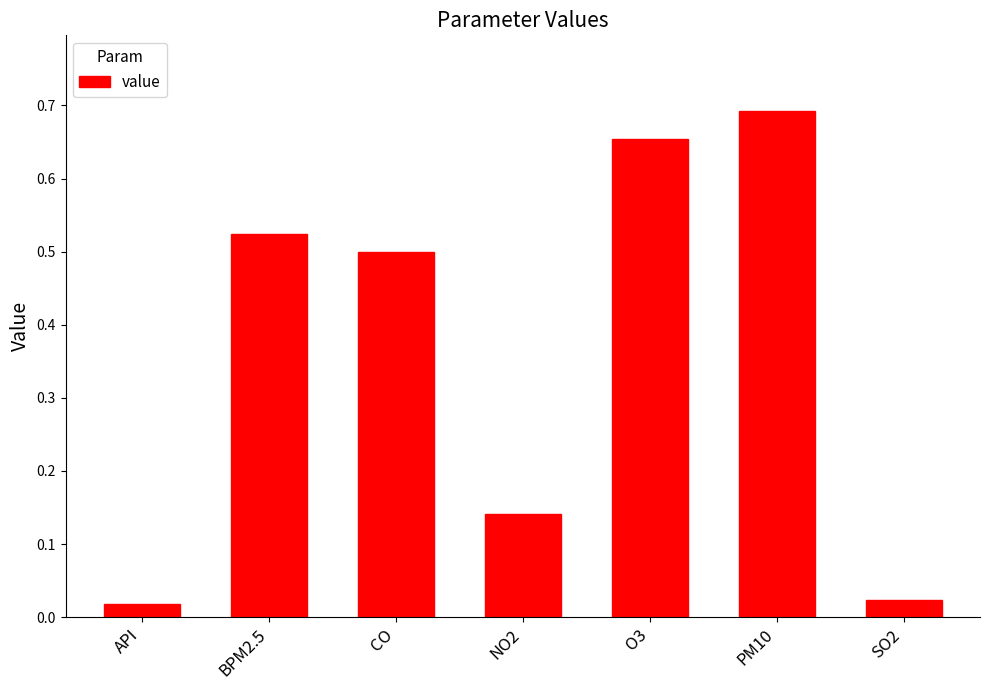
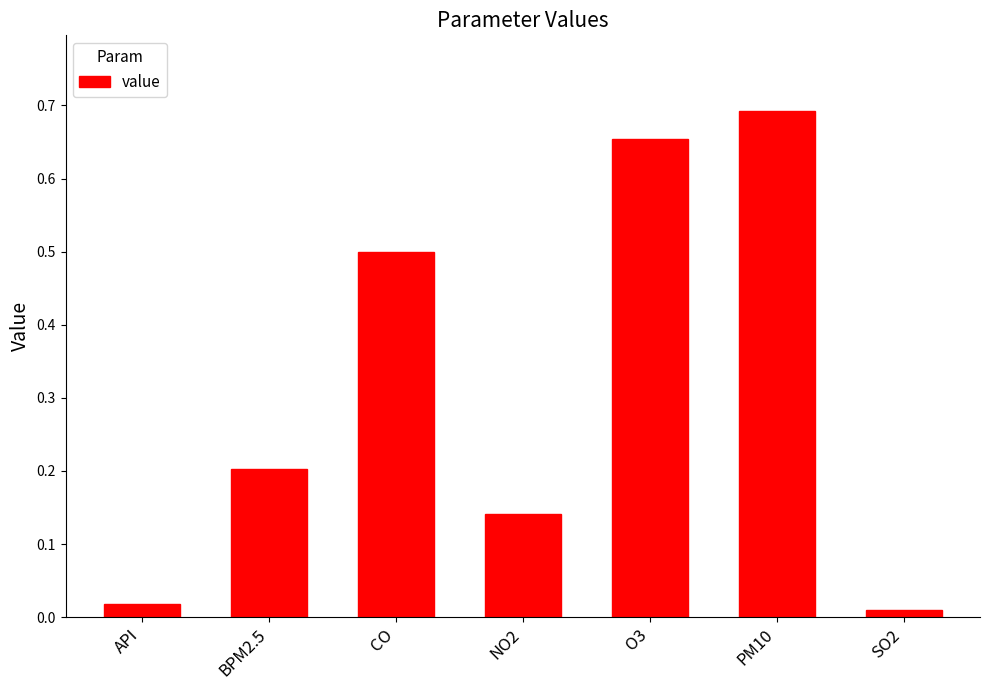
  {
    "API": 0.02,
-   "BPM2.5": 0.52,
+   "BPM2.5": 0.20,
    "CO": 0.50,
    "NO2": 0.14,
    "O3": 0.65,
    "PM10": 0.69,
-   "SO2": 0.02
+   "SO2": 0.01
  }
